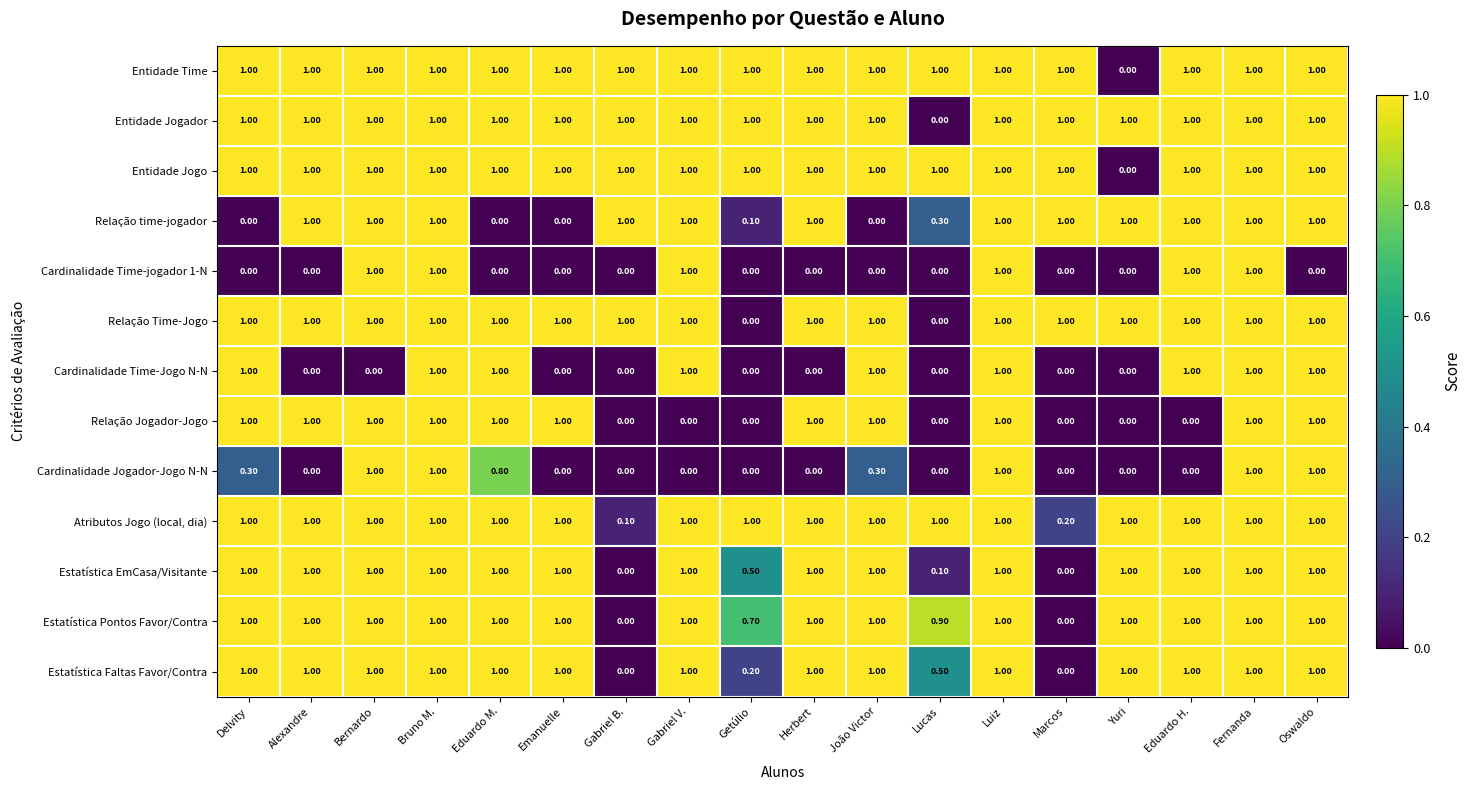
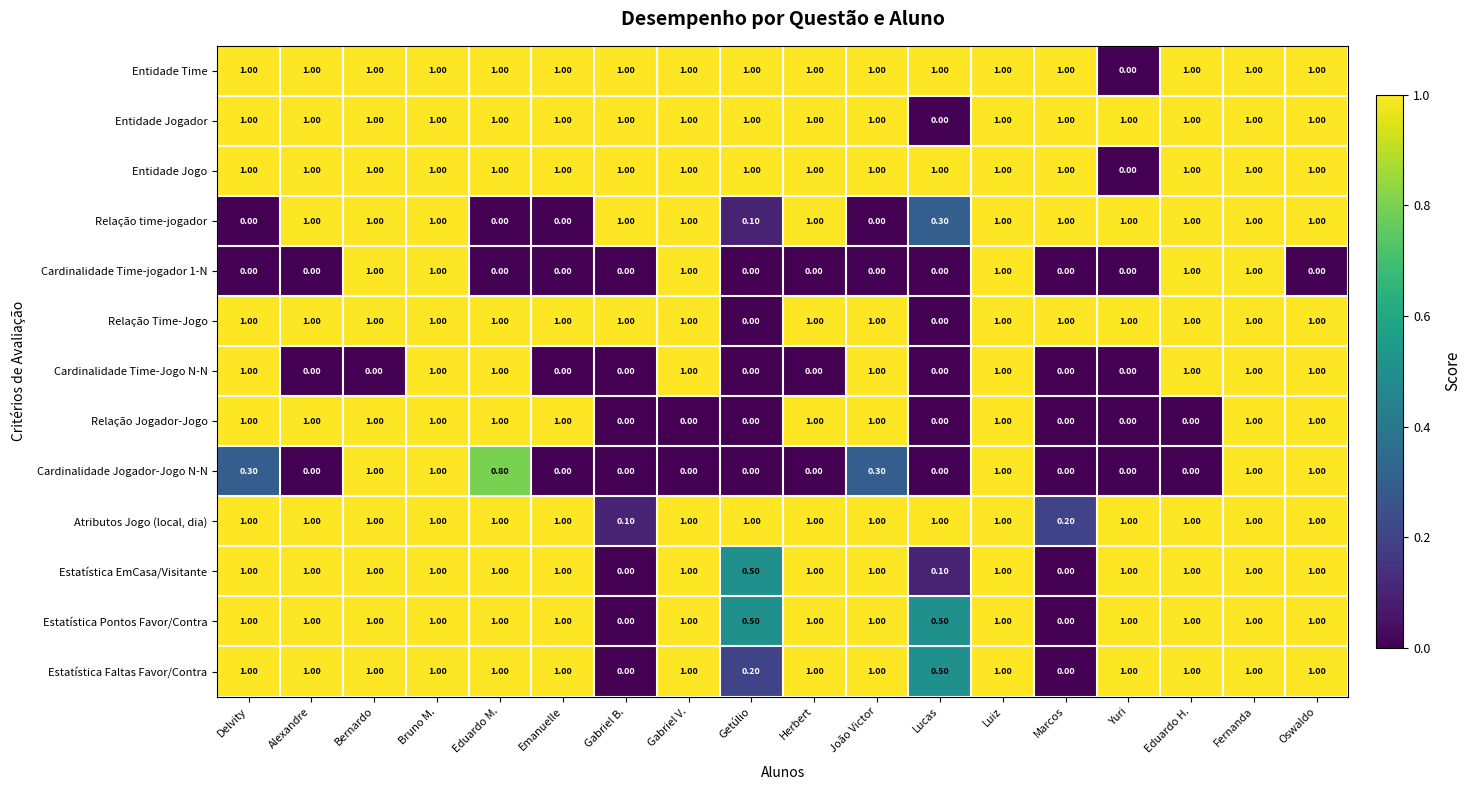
  {
    "Estatística Pontos Favor/Contra": {
      "Delvity": 1.00,
      "Alexandre": 1.00,
      "Bernardo": 1.00,
      "Bruno M.": 1.00,
      "Eduardo M.": 1.00,
      "Emanuelle": 1.00,
      "Gabriel B.": 0.00,
      "Gabriel V.": 1.00,
-     "Getúlio": 0.70,
+     "Getúlio": 0.50,
      "Herbert": 1.00,
      "João Victor": 1.00,
-     "Lucas": 0.90,
+     "Lucas": 0.50,
      "Luiz": 1.00,
      "Marcos": 0.00,
      "Yuri": 1.00,
      "Eduardo H.": 1.00,
      "Fernanda": 1.00,
      "Oswaldo": 1.00
    }
  }
